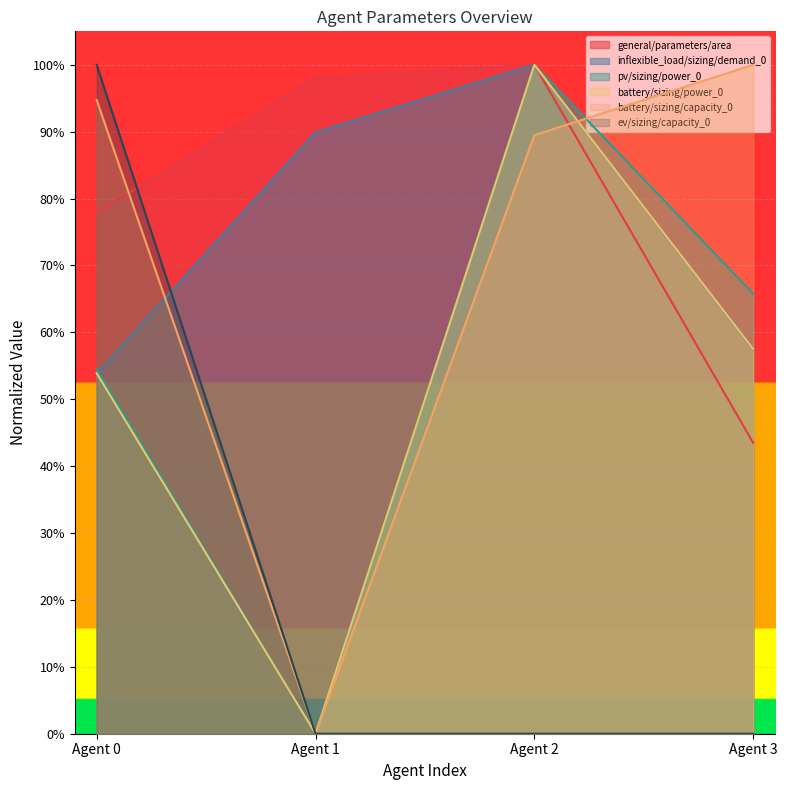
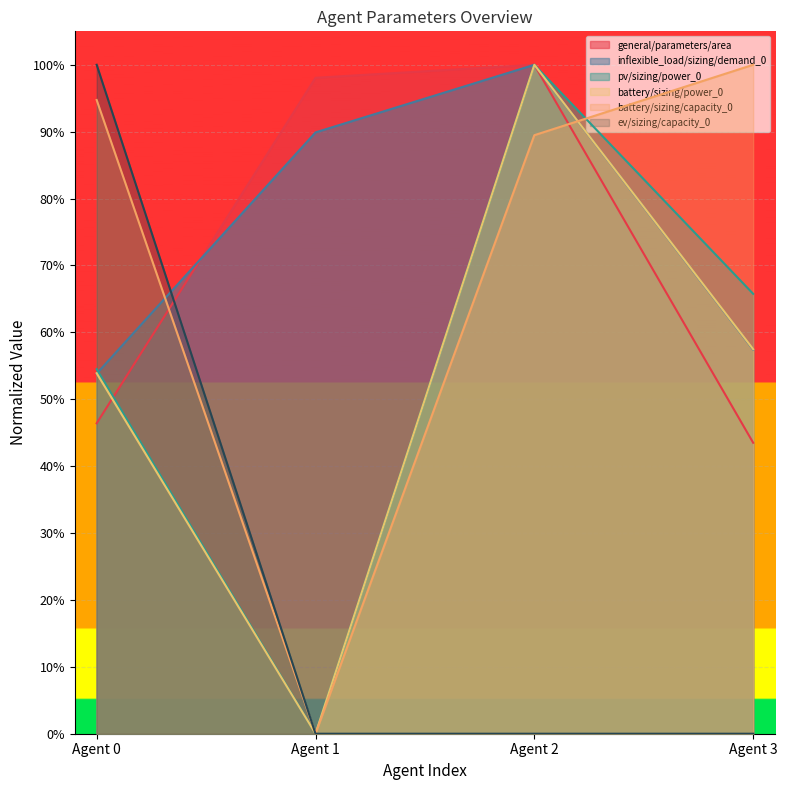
  {
    "general/parameters/area": {
-     "Agent 0": "78%",
+     "Agent 0": "46%",
      "Agent 1": "98%",
      "Agent 3": "43%"
    }
  }
